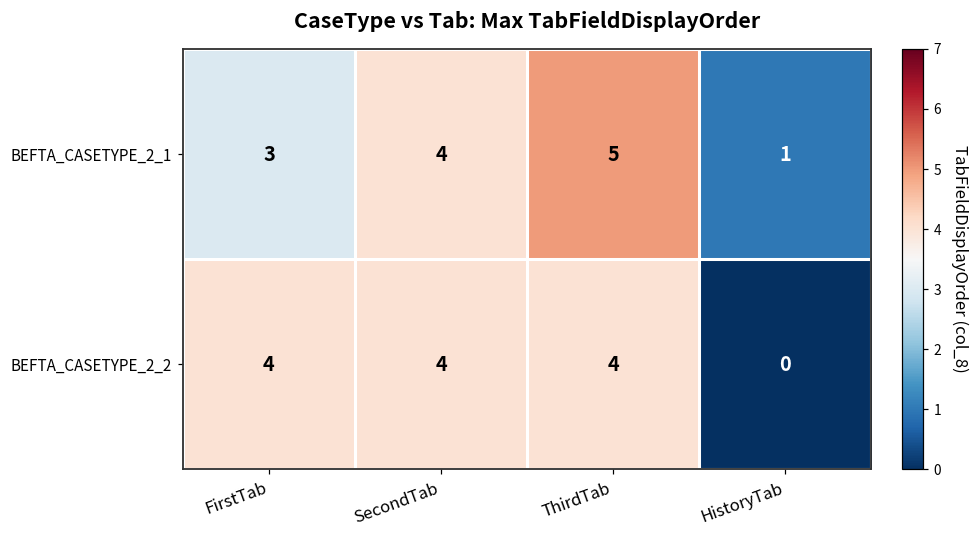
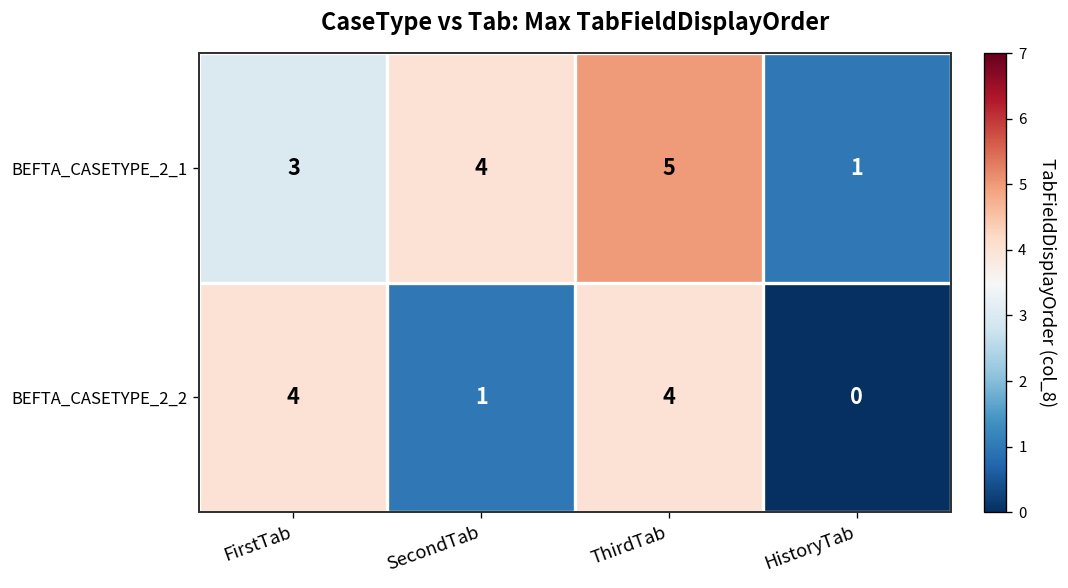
  {
    "BEFTA_CASETYPE_2_1": {
      "FirstTab": 3,
      "SecondTab": 4,
      "ThirdTab": 5,
      "HistoryTab": 1
    },
    "BEFTA_CASETYPE_2_2": {
      "FirstTab": 4,
-     "SecondTab": 4,
+     "SecondTab": 1,
      "ThirdTab": 4,
      "HistoryTab": 0
    }
  }
